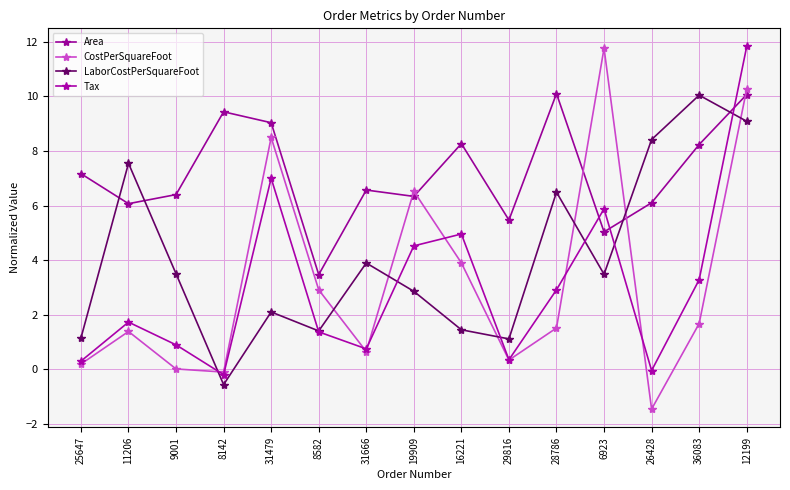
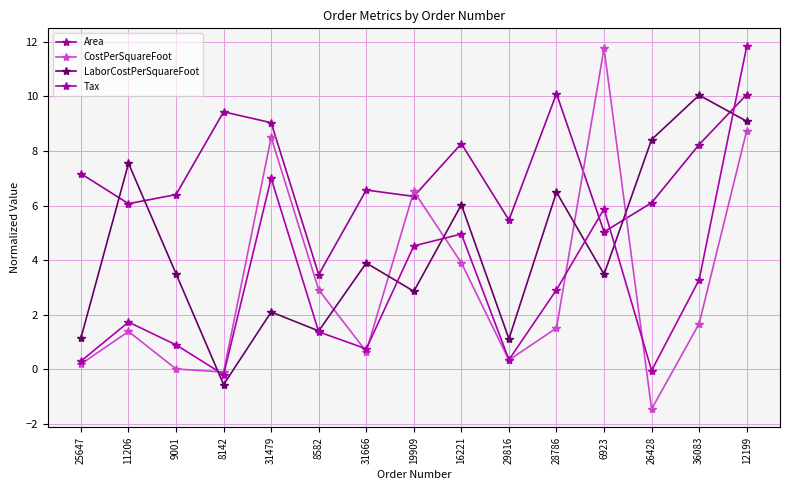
  {
    "CostPerSquareFoot": {
      "25647": 0.2,
      "11206": 1.4,
      "9001": 0.0,
      "8142": -0.1,
      "31479": 8.5,
      "8582": 2.9,
      "31666": 0.6,
      "19909": 6.5,
      "16221": 3.9,
      "28786": 1.5,
      "6923": 11.8,
      "26428": -1.5,
      "36083": 1.7,
-     "12199": 10.3
+     "12199": 8.7
    },
    "LaborCostPerSquareFoot": {
      "25647": 1.1,
      "11206": 7.5,
      "9001": 3.5,
      "8142": -0.6,
      "31479": 2.1,
      "31666": 3.9,
      "19909": 2.9,
-     "16221": 1.4,
+     "16221": 6.0,
      "29816": 1.1,
      "28786": 6.5,
      "6923": 3.5,
      "26428": 8.4,
      "36083": 10.0,
      "12199": 9.1
    }
  }
